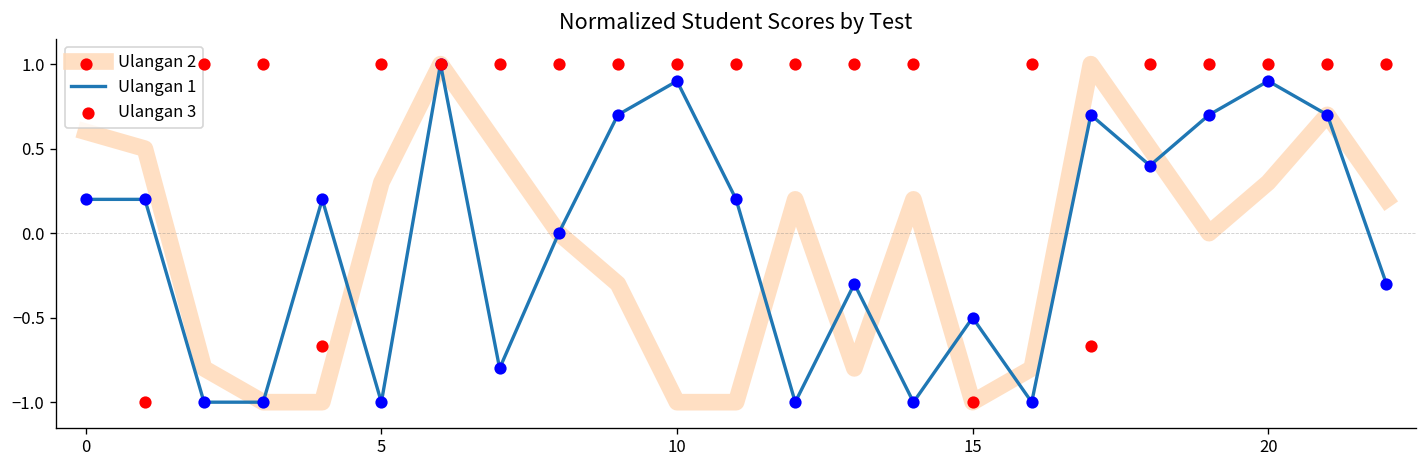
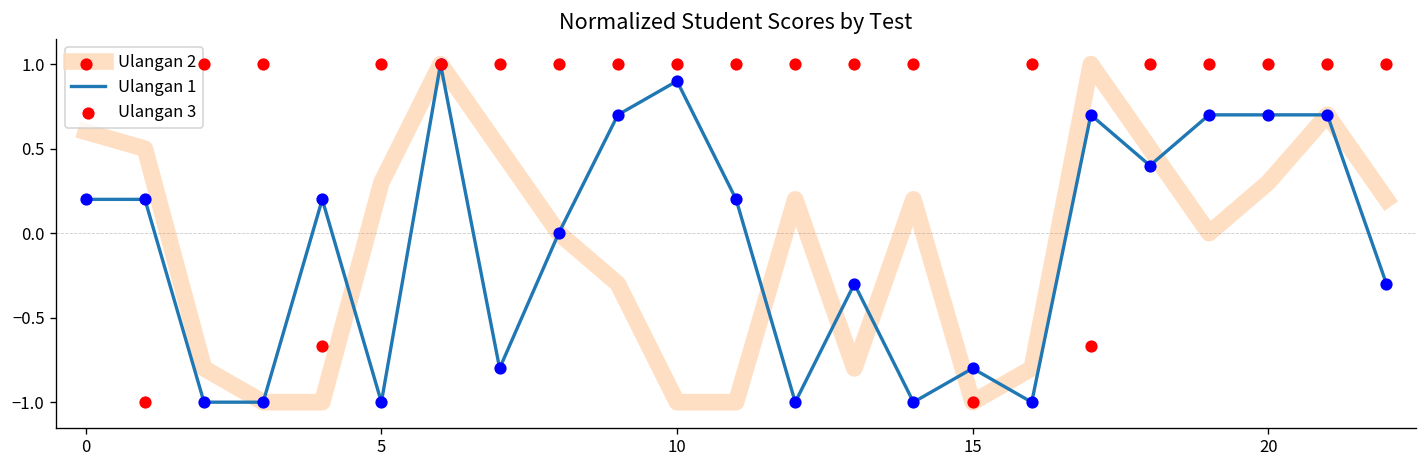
  {
    "Ulangan 2": {
      "0": 0.60,
      "5": 0.30,
      "10": -1.00,
      "20": 0.30
    },
    "Ulangan 1": {
      "0": 0.20,
      "5": -1.00,
      "10": 0.90,
-     "15": -0.50,
-     "20": 0.90
+     "15": -0.80,
+     "20": 0.70
    }
  }
